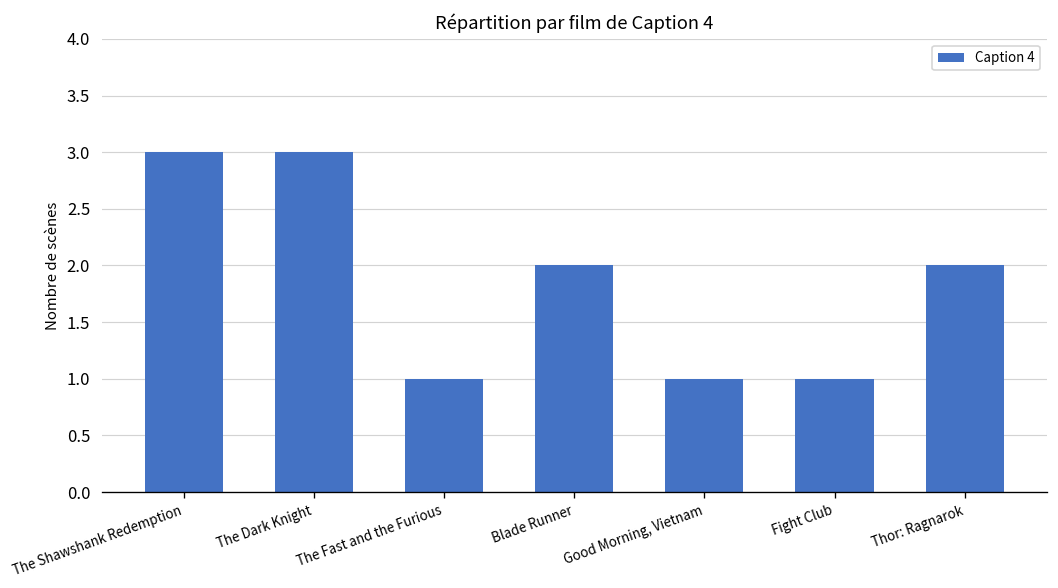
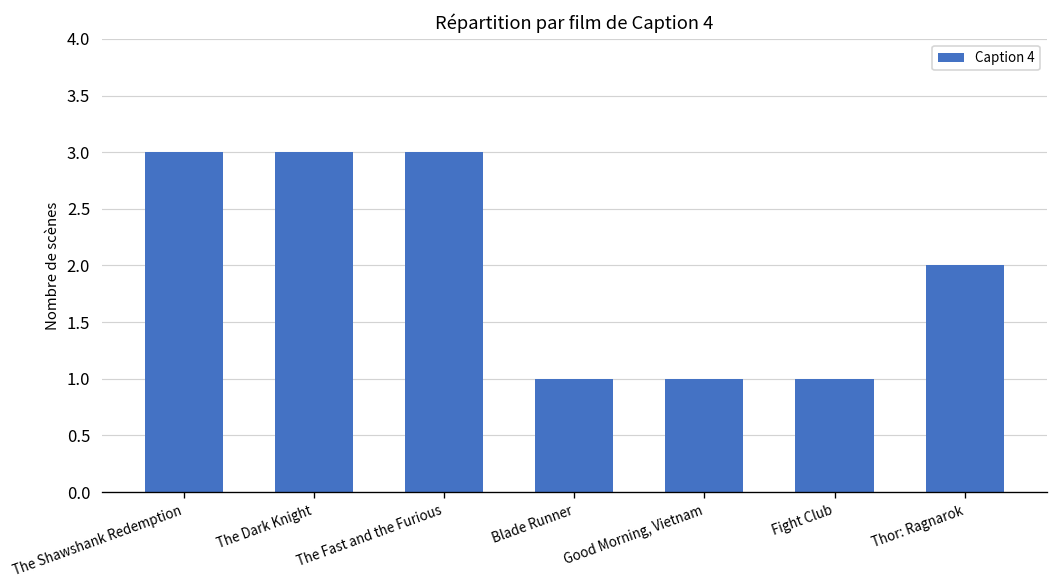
  {
    "The Shawshank Redemption": 3,
    "The Dark Knight": 3,
-   "The Fast and the Furious": 1,
-   "Blade Runner": 2,
+   "The Fast and the Furious": 3,
+   "Blade Runner": 1,
    "Good Morning, Vietnam": 1,
    "Fight Club": 1,
    "Thor: Ragnarok": 2
  }
